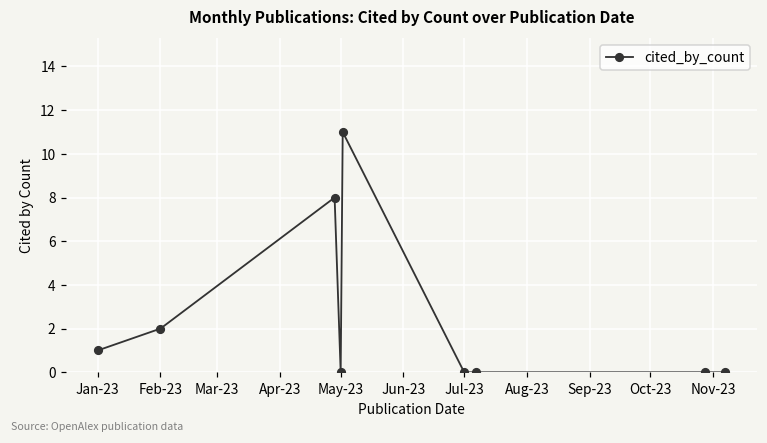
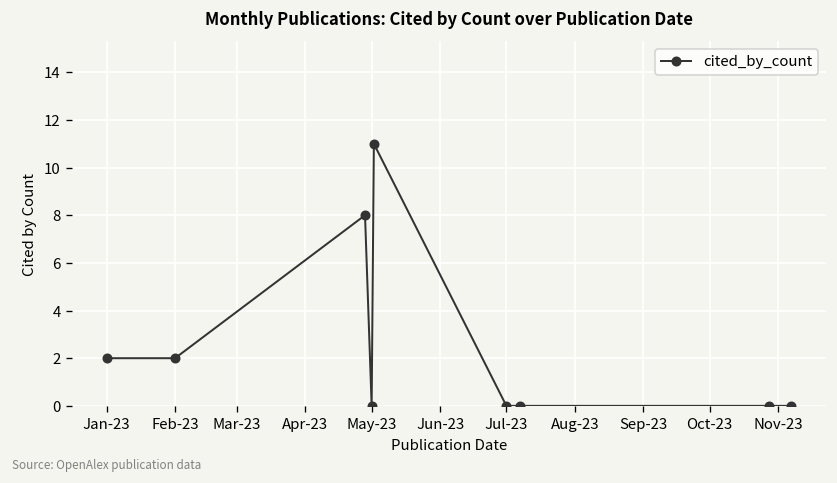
  {
-   "Jan-23": 1,
+   "Jan-23": 2,
    "Feb-23": 2,
    "May-23": 0,
    "Jul-23": 0
  }
